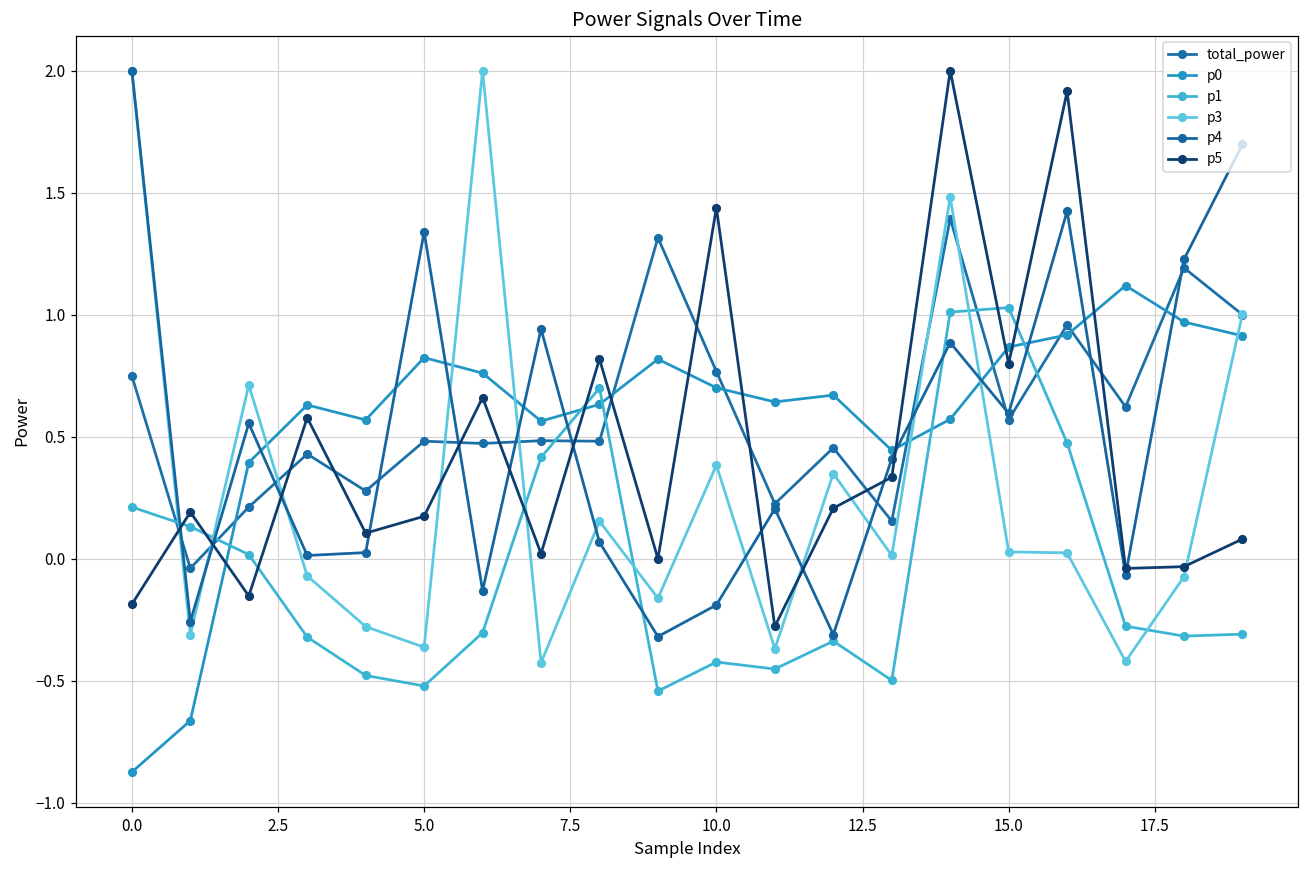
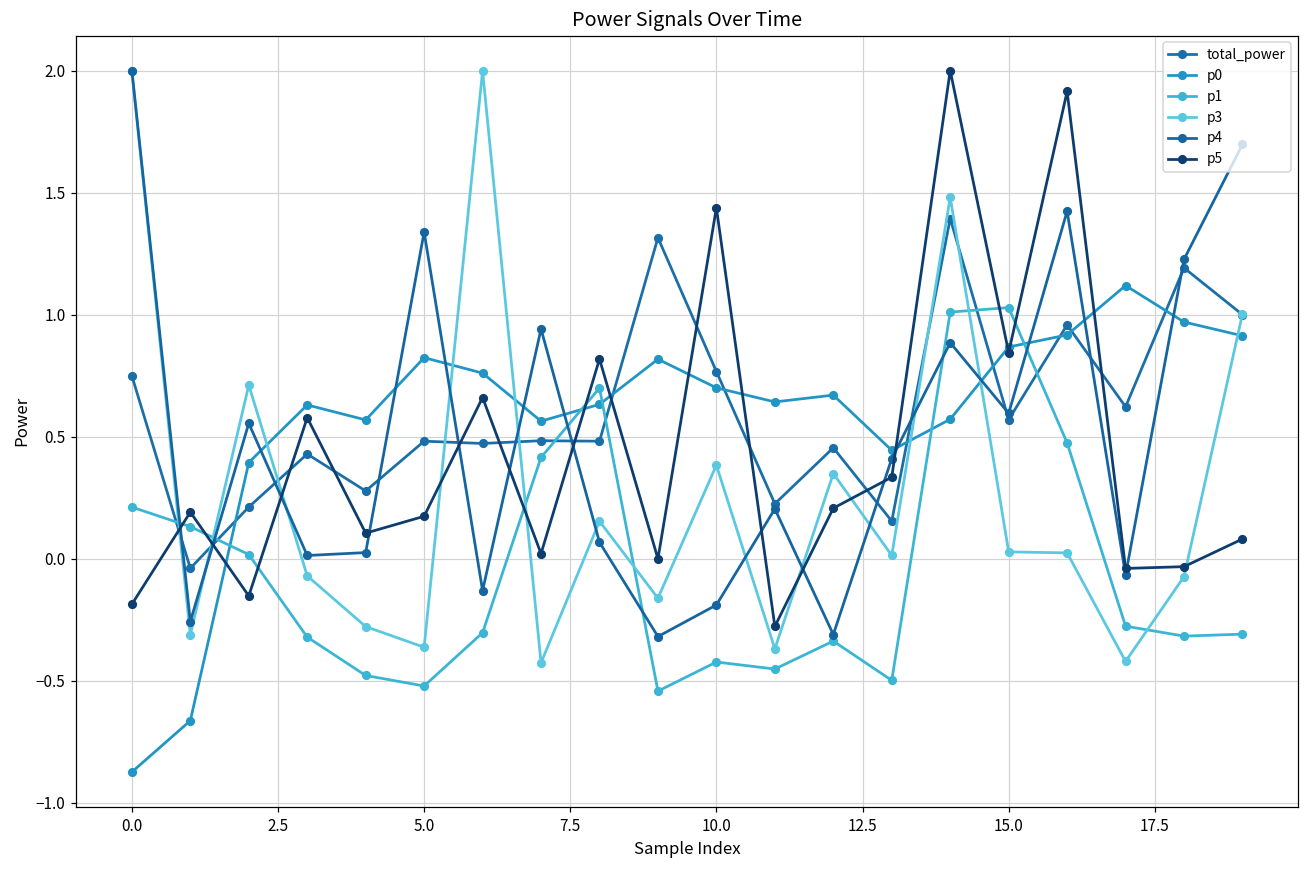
  {
    "p5": {
      "0.0": -0.19,
      "5.0": 0.17,
      "10.0": 1.44,
-     "15.0": 0.80
+     "15.0": 0.84
    }
  }
